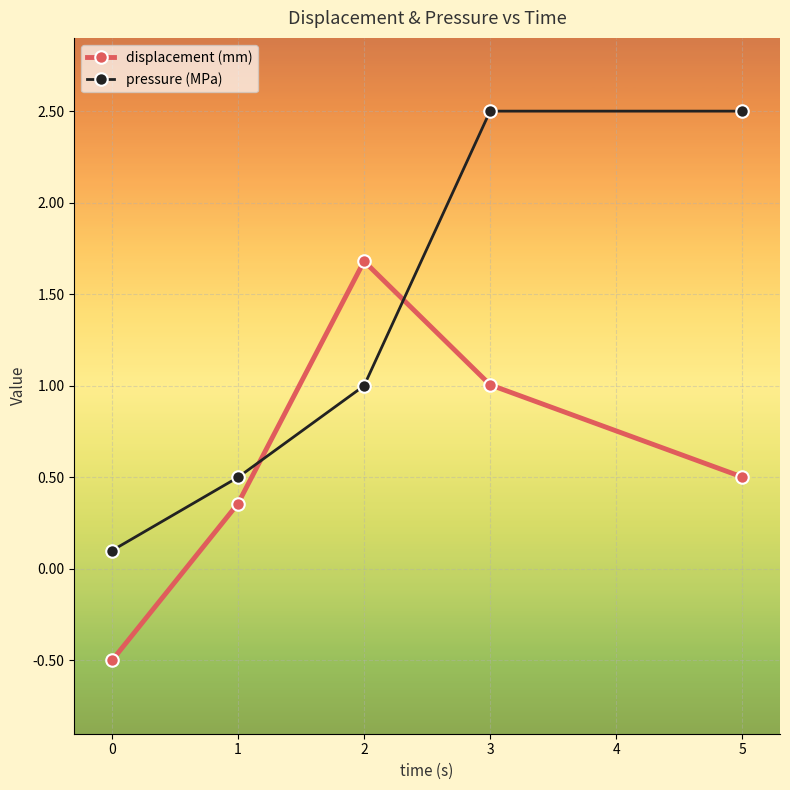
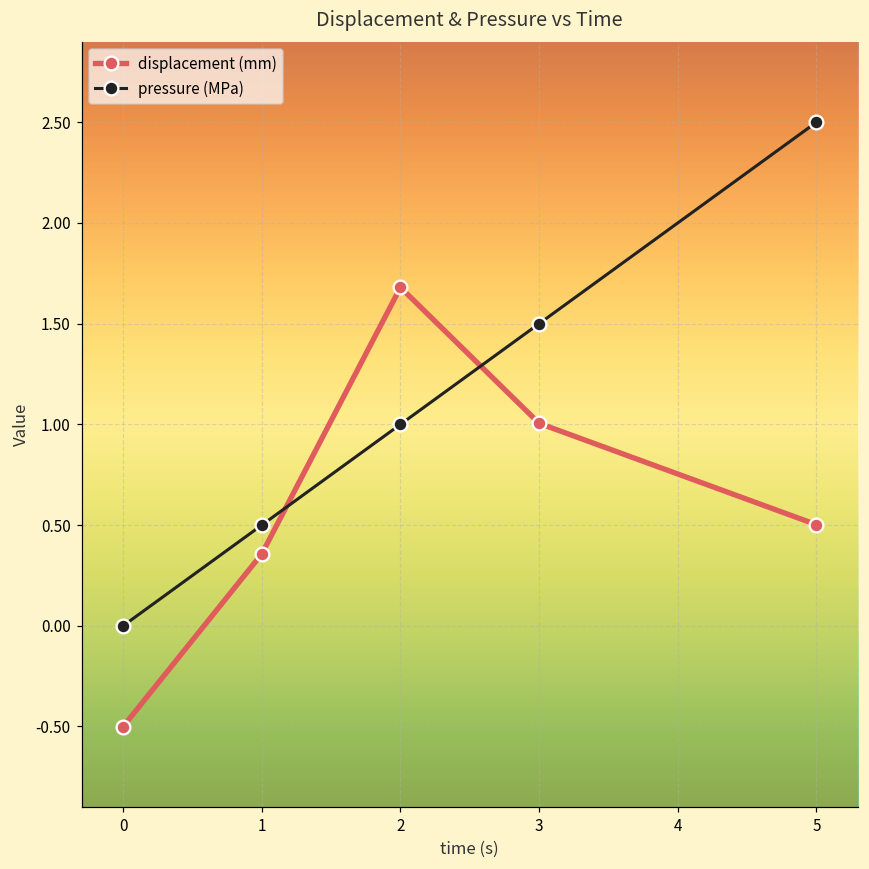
  {
    "displacement (mm)": {
      "0": -0.5,
      "1": 0.36,
      "2": 1.68,
      "3": 1.0,
      "5": 0.5
    },
    "pressure (MPa)": {
-     "0": 0.1,
+     "0": 0.0,
      "1": 0.5,
      "2": 1.0,
-     "3": 2.5,
+     "3": 1.5,
      "5": 2.5
    }
  }
